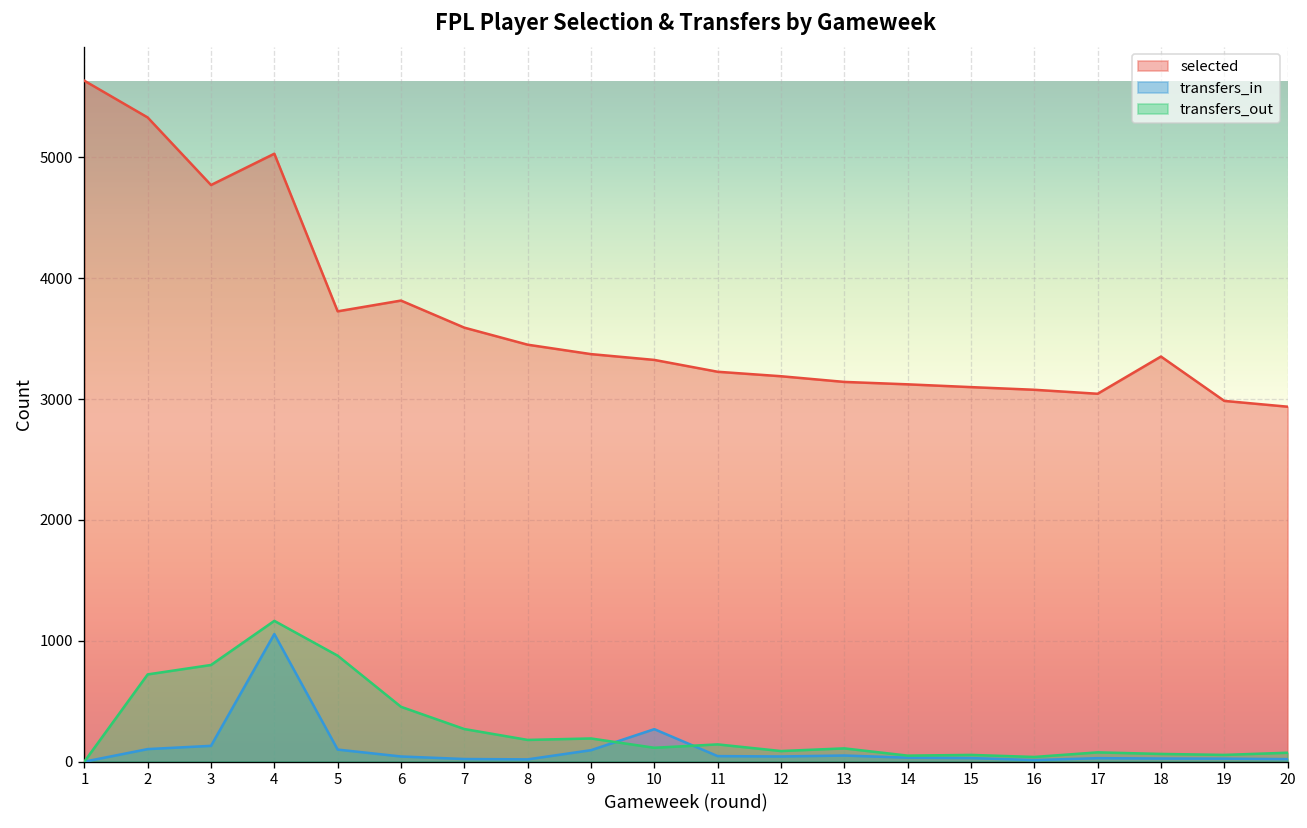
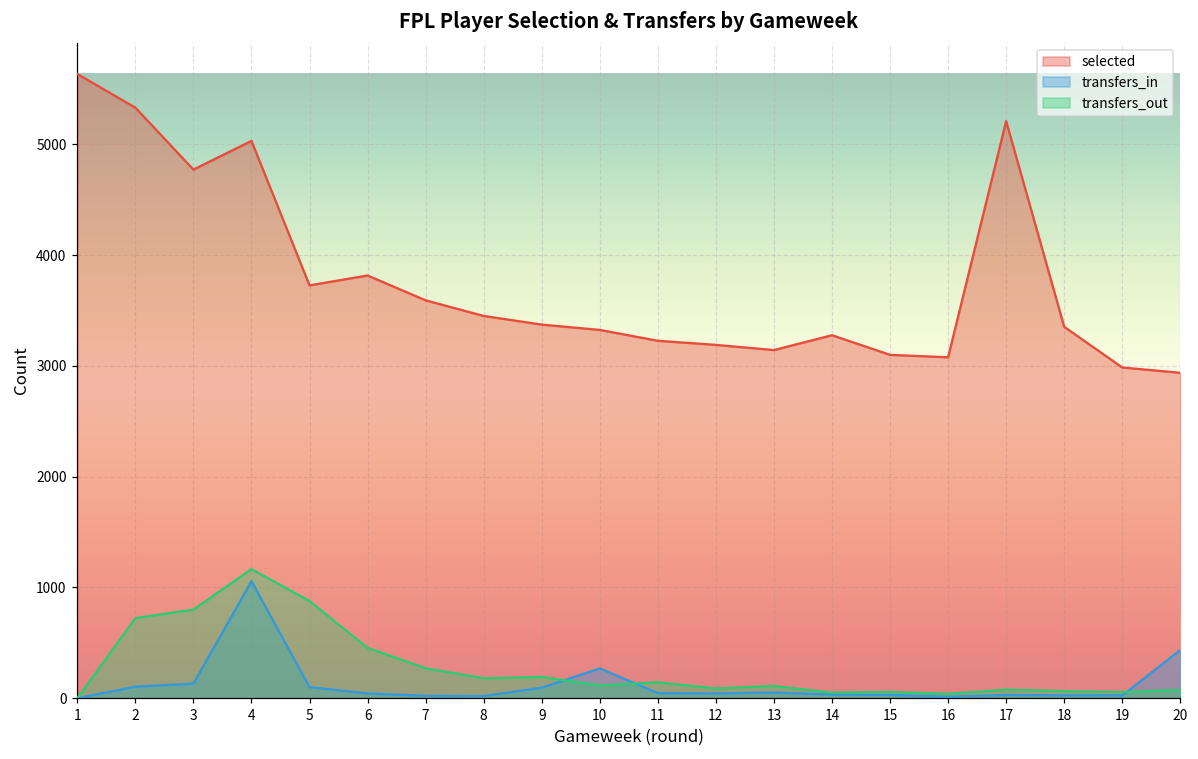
  {
    "selected": {
      "1": 5630,
      "2": 5330,
      "3": 4770,
      "4": 5030,
      "5": 3730,
      "6": 3820,
      "7": 3590,
      "8": 3450,
      "9": 3370,
      "10": 3320,
      "11": 3230,
      "12": 3190,
      "13": 3140,
-     "14": 3120,
+     "14": 3280,
      "15": 3100,
      "16": 3080,
-     "17": 3040,
+     "17": 5210,
      "18": 3350,
      "19": 2990,
      "20": 2940
    },
    "transfers_in": {
      "2": 100,
      "3": 130,
      "4": 1060,
      "5": 100,
      "6": 40,
      "7": 20,
      "8": 20,
      "9": 100,
      "10": 270,
      "11": 50,
      "12": 40,
      "13": 50,
      "15": 30,
      "16": 10,
      "17": 30,
      "18": 30,
      "19": 30,
-     "20": 20
+     "20": 440
    },
    "transfers_out": {
      "2": 720,
      "3": 800,
      "4": 1170,
      "5": 880,
      "6": 450,
      "7": 270,
      "8": 180,
      "9": 190,
      "10": 120,
      "11": 140,
      "12": 90,
      "13": 110,
      "15": 60,
      "16": 40,
      "17": 80,
      "18": 60,
      "19": 60,
      "20": 70
    }
  }
